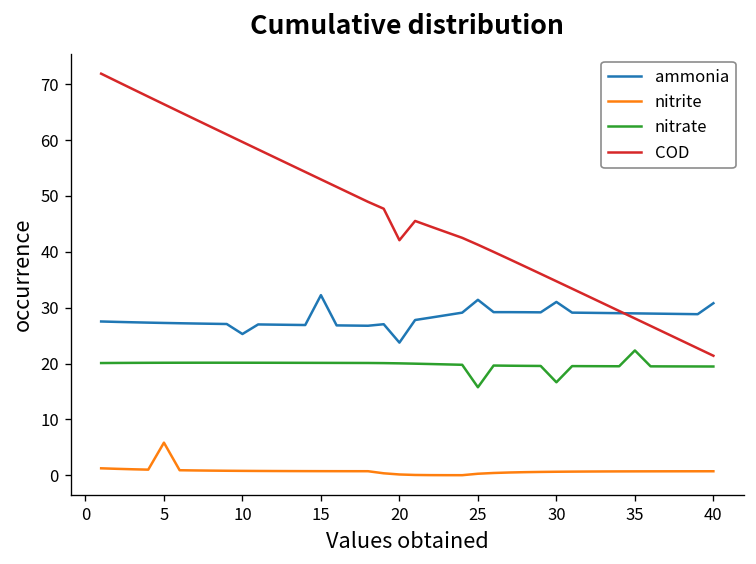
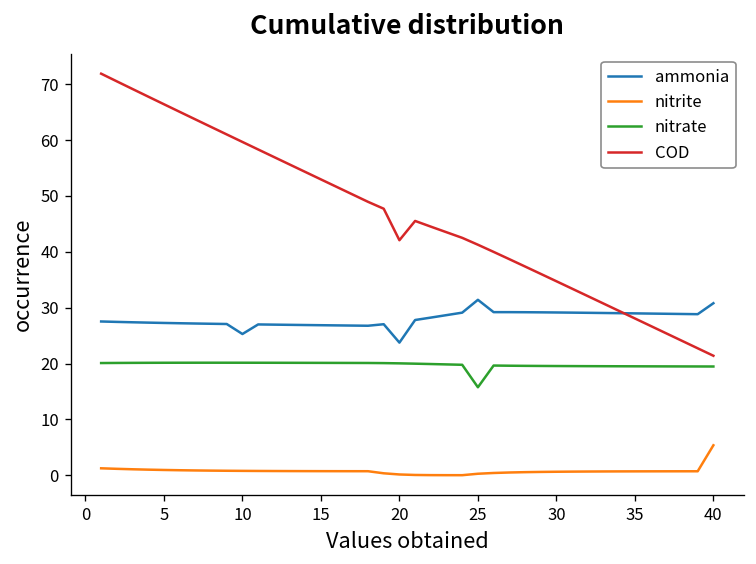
  {
    "ammonia": {
      "5": 27,
      "10": 25,
-     "15": 32,
+     "15": 27,
      "20": 24,
      "25": 31,
-     "30": 31,
+     "30": 29,
      "35": 29,
      "40": 31
    },
    "nitrite": {
-     "5": 6,
+     "5": 1,
      "10": 1,
      "15": 1,
      "20": 0,
      "25": 0,
      "30": 1,
      "35": 1,
-     "40": 1
+     "40": 5
    },
    "nitrate": {
      "5": 20,
      "10": 20,
      "15": 20,
      "20": 20,
      "25": 16,
-     "30": 17,
-     "35": 22,
+     "30": 20,
+     "35": 20,
      "40": 19
    },
    "COD": {
      "5": 66,
      "10": 60,
      "15": 53,
      "20": 42,
      "25": 41,
      "30": 35,
      "35": 28,
      "40": 21
    }
  }
